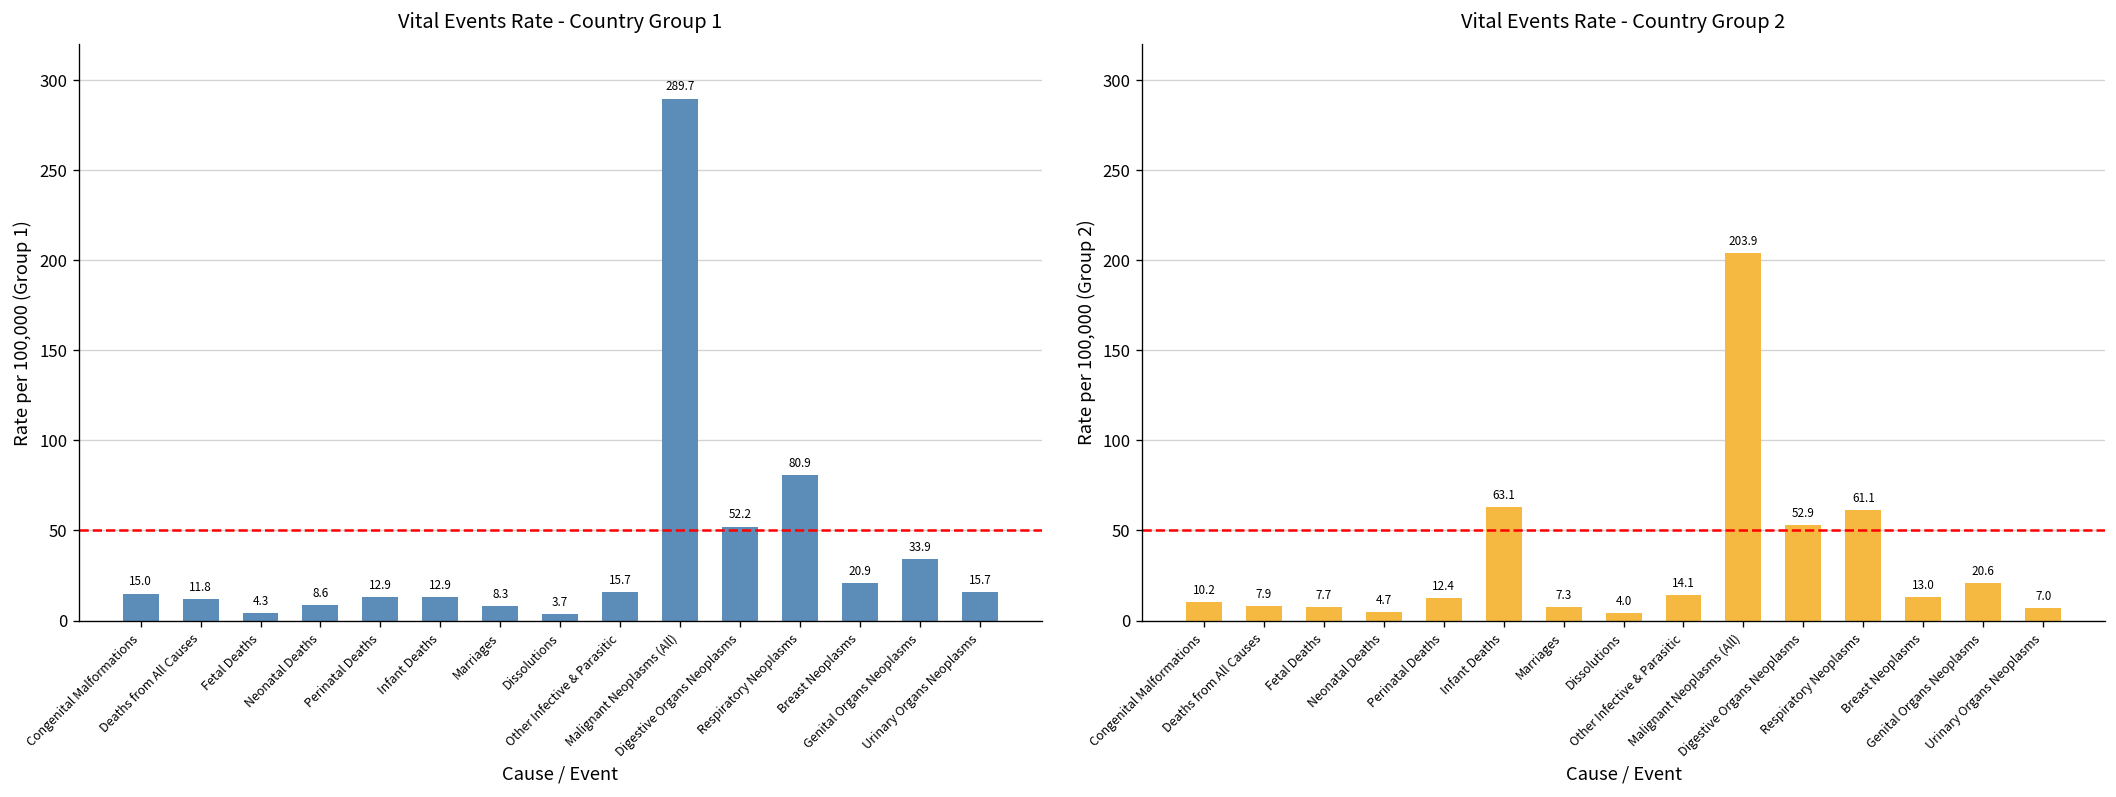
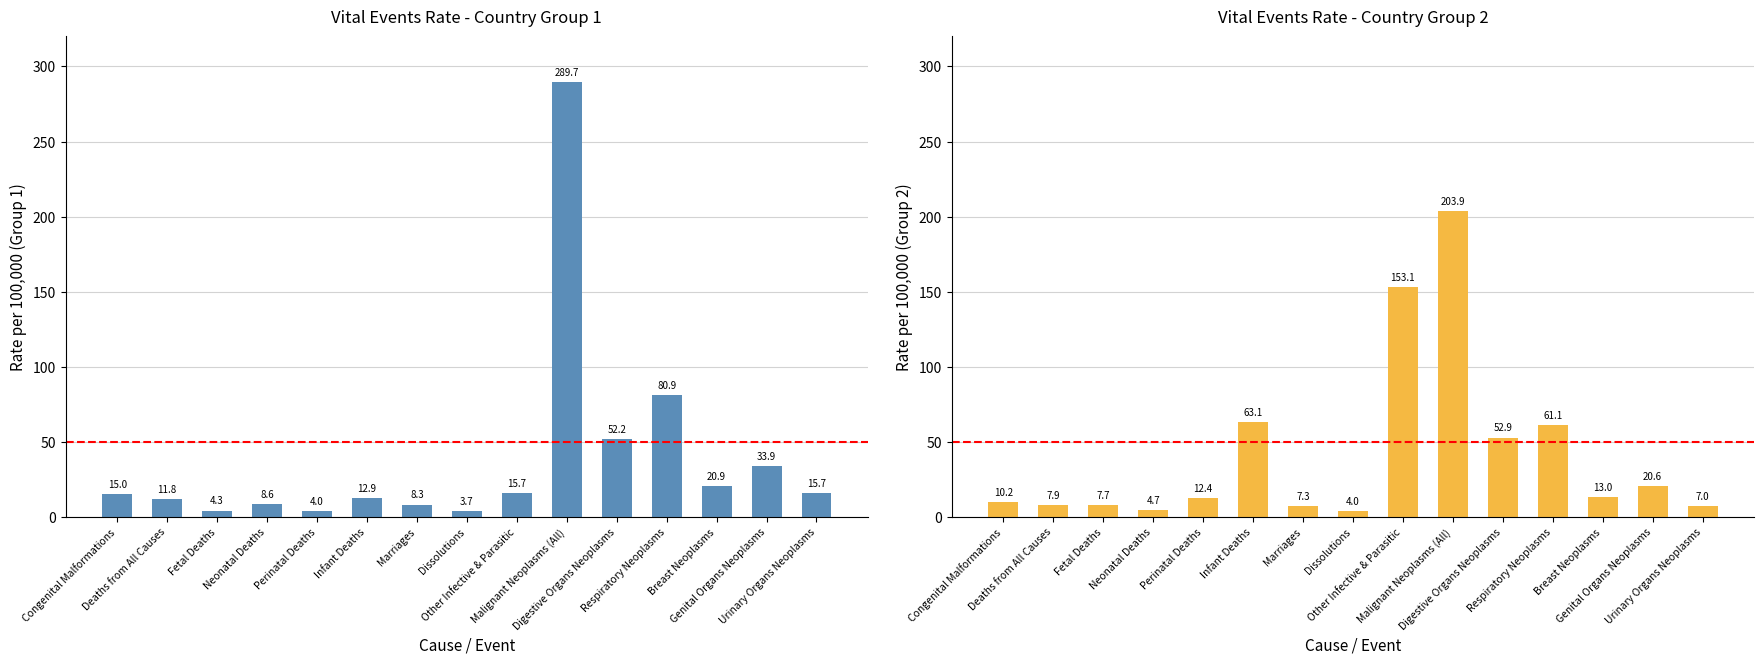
  {
    "Vital Events Rate - Country Group 1": {
      "Congenital Malformations": 15.0,
      "Deaths from All Causes": 11.8,
      "Fetal Deaths": 4.3,
      "Neonatal Deaths": 8.6,
-     "Perinatal Deaths": 12.9,
+     "Perinatal Deaths": 4.0,
      "Infant Deaths": 12.9,
      "Marriages": 8.3,
      "Dissolutions": 3.7,
      "Other Infective & Parasitic": 15.7,
      "Malignant Neoplasms (All)": 289.7,
      "Digestive Organs Neoplasms": 52.2,
      "Respiratory Neoplasms": 80.9,
      "Breast Neoplasms": 20.9,
      "Genital Organs Neoplasms": 33.9,
      "Urinary Organs Neoplasms": 15.7
    },
    "Vital Events Rate - Country Group 2": {
      "Congenital Malformations": 10.2,
      "Deaths from All Causes": 7.9,
      "Fetal Deaths": 7.7,
      "Neonatal Deaths": 4.7,
      "Perinatal Deaths": 12.4,
      "Infant Deaths": 63.1,
      "Marriages": 7.3,
      "Dissolutions": 4.0,
-     "Other Infective & Parasitic": 14.1,
+     "Other Infective & Parasitic": 153.1,
      "Malignant Neoplasms (All)": 203.9,
      "Digestive Organs Neoplasms": 52.9,
      "Respiratory Neoplasms": 61.1,
      "Breast Neoplasms": 13.0,
      "Genital Organs Neoplasms": 20.6,
      "Urinary Organs Neoplasms": 7.0
    }
  }
